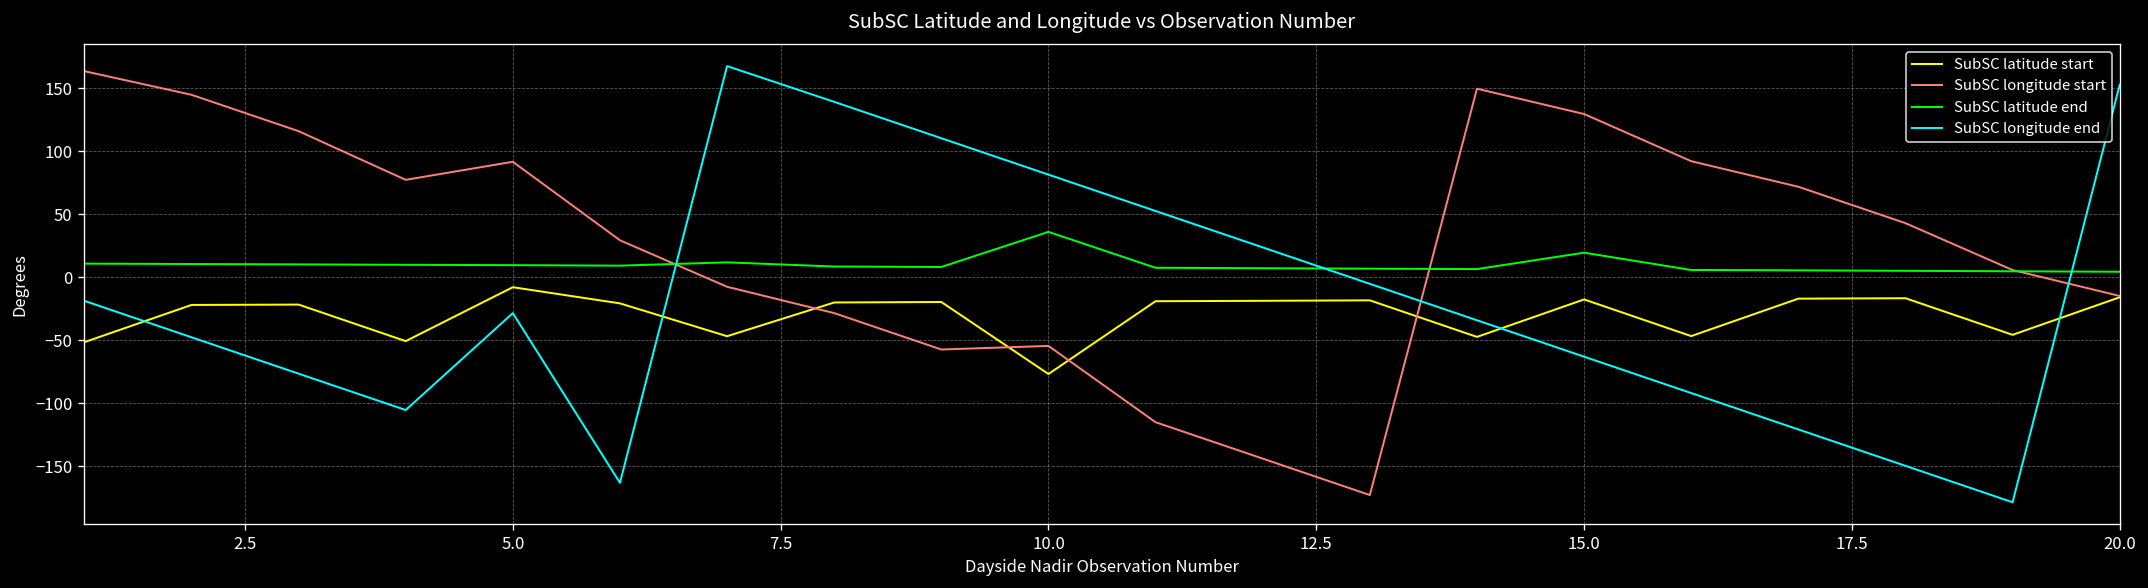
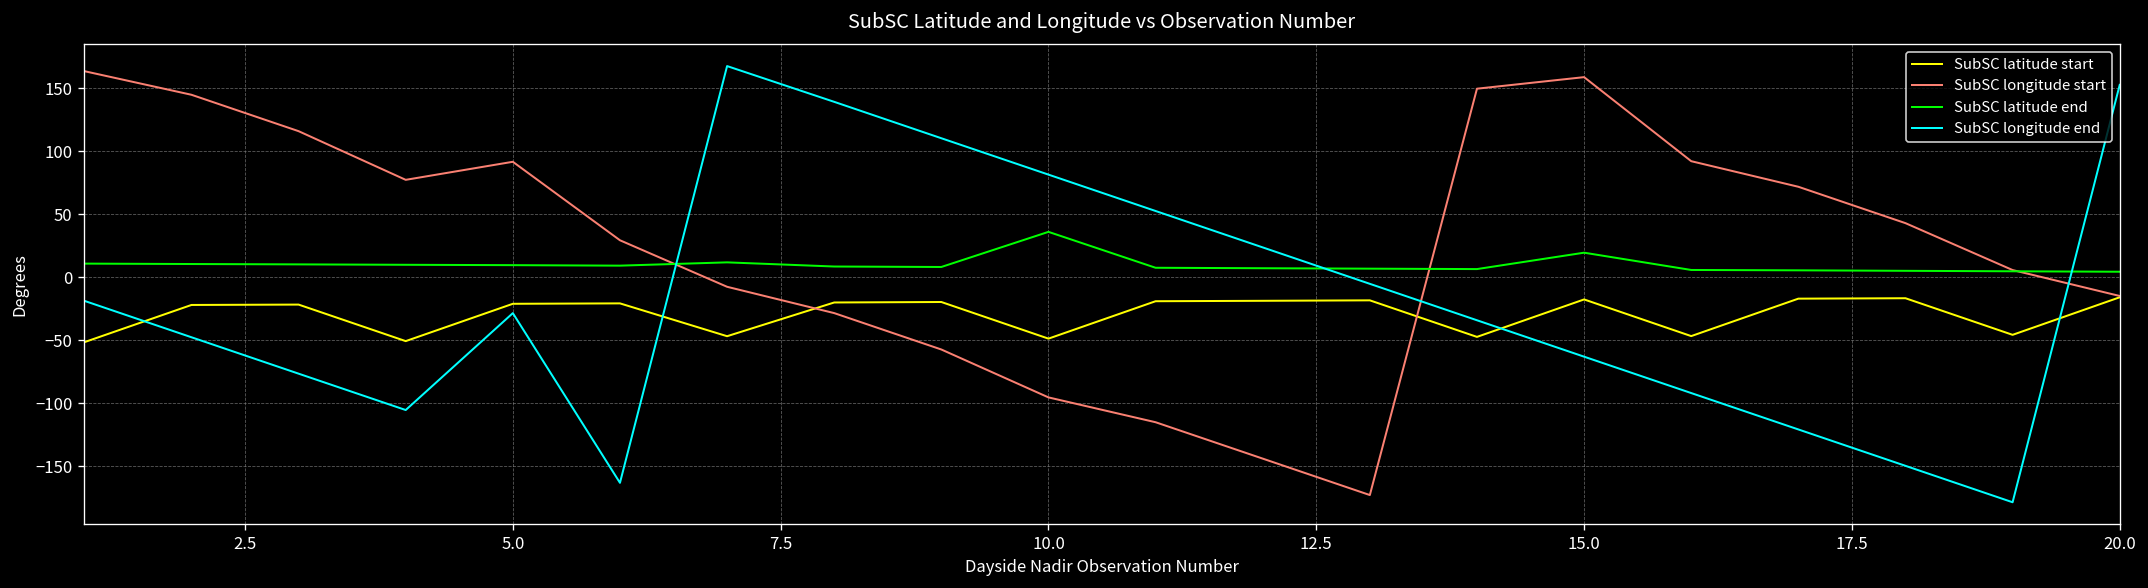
  {
    "SubSC latitude start": {
-     "5.0": -8,
-     "10.0": -77,
+     "5.0": -21,
+     "10.0": -49,
      "15.0": -18
    },
    "SubSC longitude start": {
      "5.0": 91,
-     "10.0": -55,
-     "15.0": 129
+     "10.0": -95,
+     "15.0": 159
    },
    "SubSC latitude end": {
      "5.0": 9,
      "10.0": 36,
      "15.0": 19,
      "20.0": 4
    },
    "SubSC longitude end": {
      "5.0": -29,
      "10.0": 81,
      "15.0": -63,
      "20.0": 153
    }
  }
